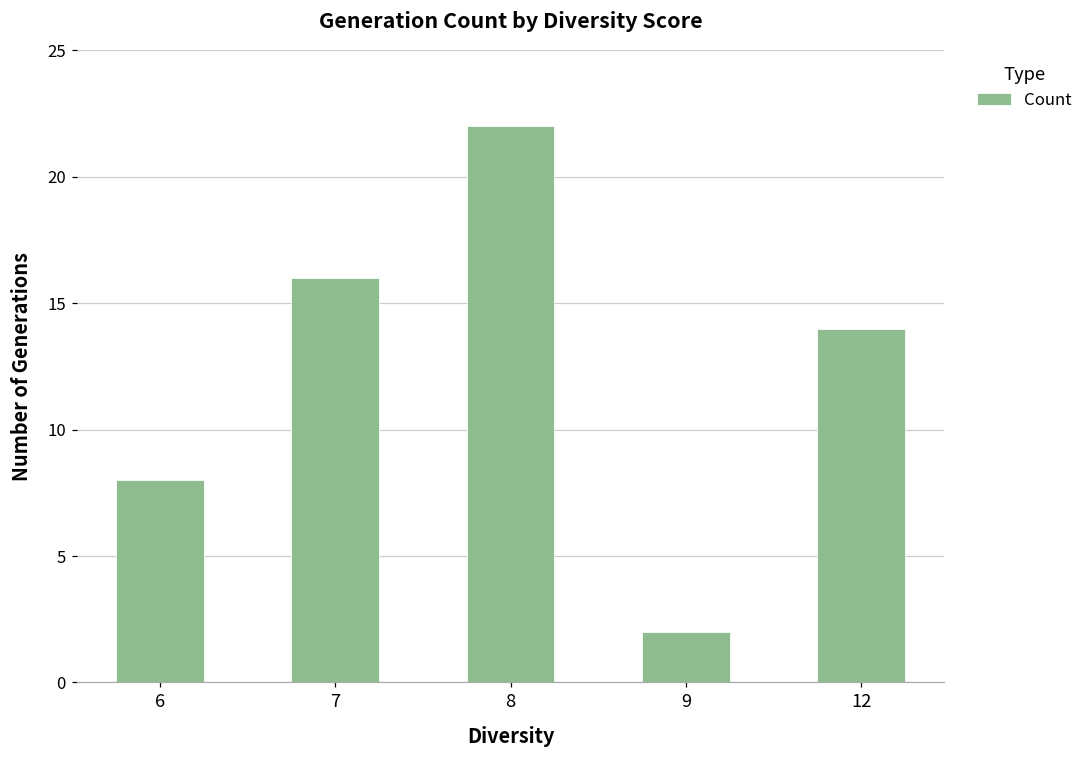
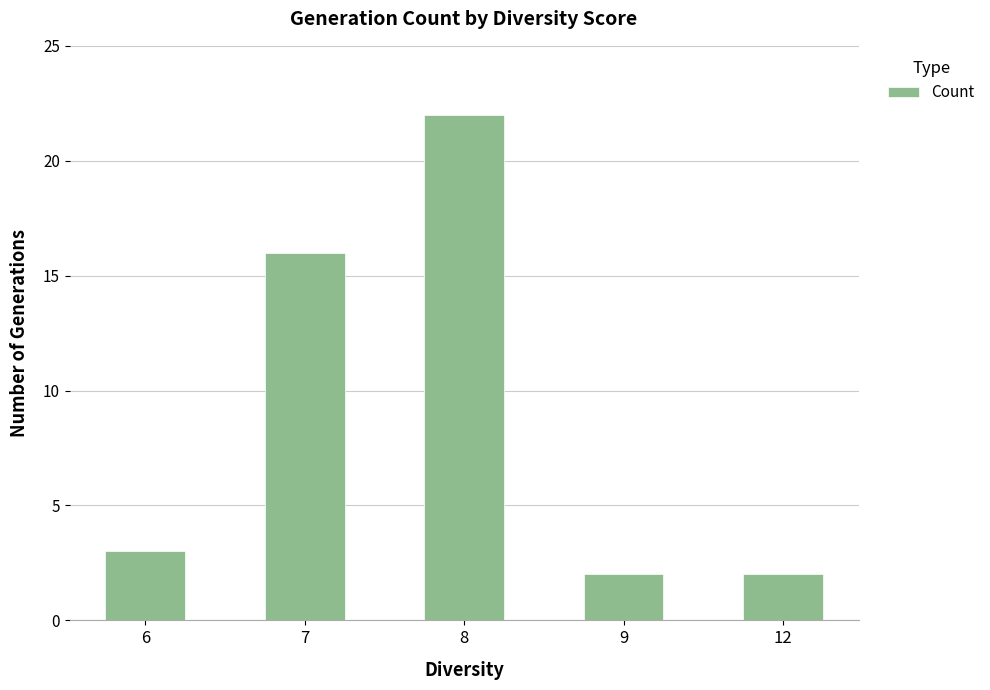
  {
-   "6": 8,
+   "6": 3,
    "7": 16,
    "8": 22,
    "9": 2,
-   "12": 14
+   "12": 2
  }
